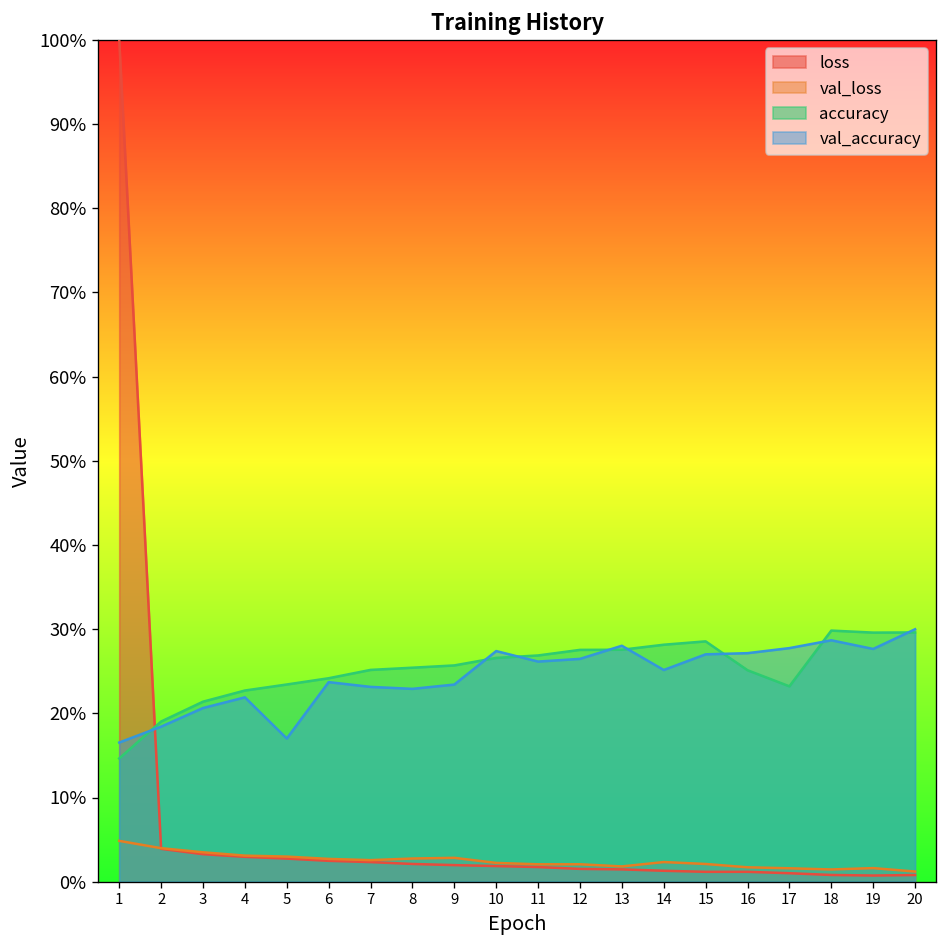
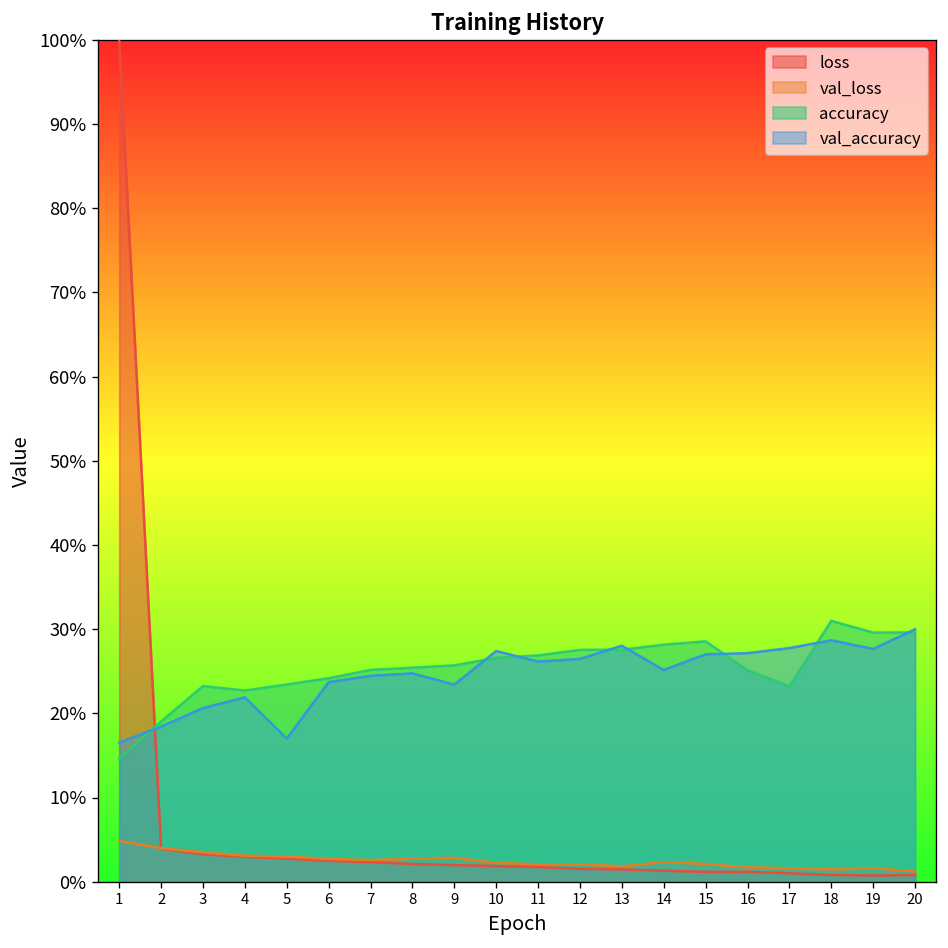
  {
    "accuracy": {
      "1": "15%",
      "2": "19%",
-     "3": "21%",
+     "3": "23%",
      "4": "23%",
      "5": "23%",
      "6": "24%",
      "7": "25%",
      "8": "25%",
      "9": "26%",
      "10": "27%",
      "11": "27%",
      "12": "28%",
      "13": "28%",
      "14": "28%",
      "15": "29%",
      "16": "25%",
      "17": "23%",
-     "18": "30%",
+     "18": "31%",
      "19": "30%",
      "20": "30%"
    },
    "val_accuracy": {
      "1": "17%",
      "2": "18%",
      "3": "21%",
      "4": "22%",
      "5": "17%",
      "6": "24%",
-     "7": "23%",
-     "8": "23%",
+     "7": "24%",
+     "8": "25%",
      "9": "23%",
      "10": "27%",
      "11": "26%",
      "12": "26%",
      "13": "28%",
      "14": "25%",
      "15": "27%",
      "16": "27%",
      "17": "28%",
      "18": "29%",
      "19": "28%",
      "20": "30%"
    }
  }
